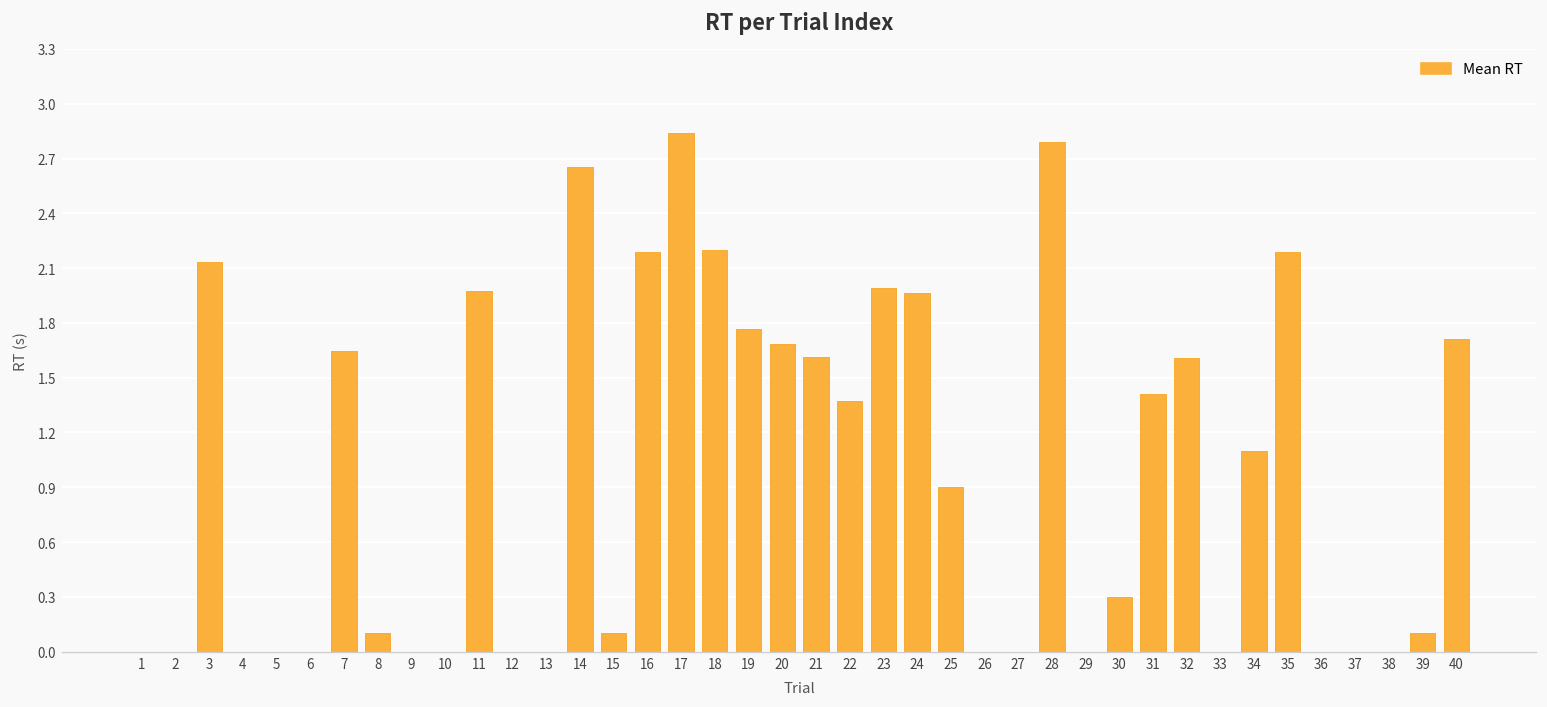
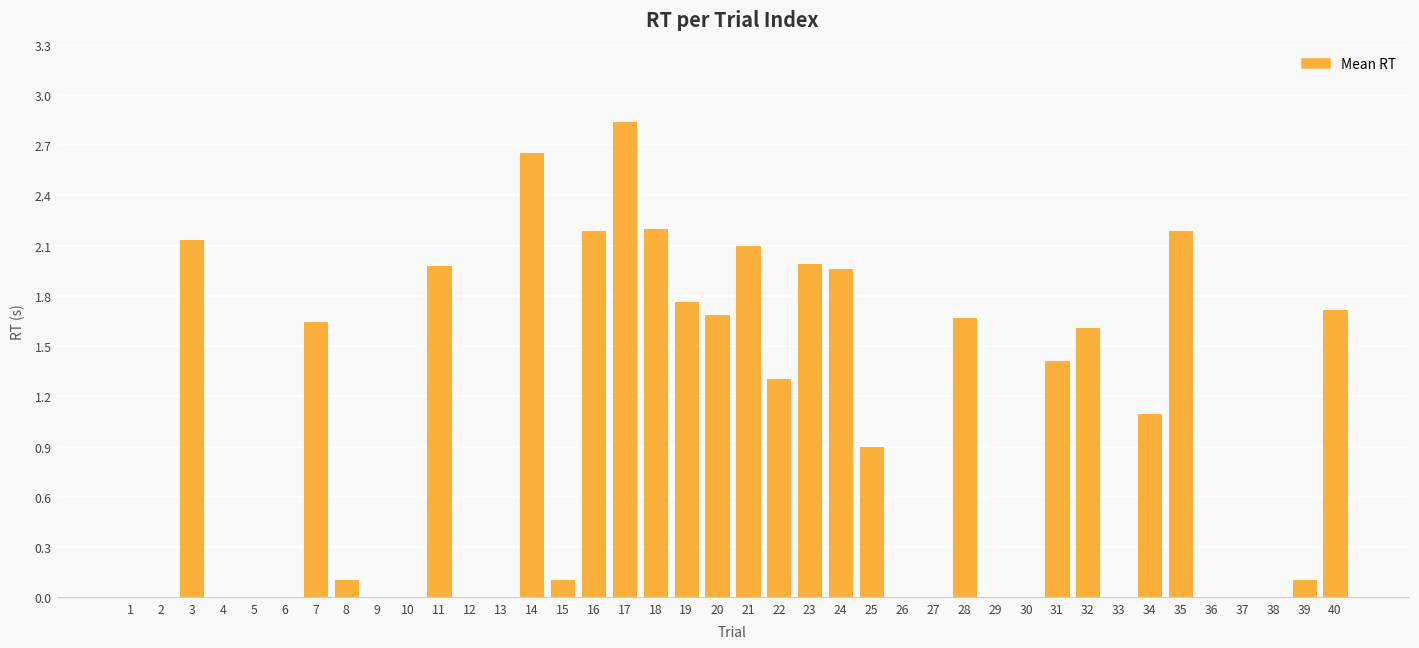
  {
    "1": 0.00,
    "2": 0.00,
    "3": 2.13,
    "4": 0.00,
    "5": 0.00,
    "6": 0.00,
    "7": 1.64,
    "8": 0.10,
    "9": 0.00,
    "10": 0.00,
    "11": 1.98,
    "12": 0.00,
    "13": 0.00,
    "14": 2.65,
    "15": 0.10,
    "16": 2.19,
    "17": 2.84,
    "18": 2.20,
    "19": 1.76,
    "20": 1.68,
-   "21": 1.61,
-   "22": 1.37,
+   "21": 2.10,
+   "22": 1.30,
    "23": 1.99,
    "24": 1.96,
    "25": 0.90,
    "26": 0.00,
    "27": 0.00,
-   "28": 2.79,
+   "28": 1.67,
    "29": 0.00,
-   "30": 0.3,
+   "30": 0.0,
    "31": 1.41,
    "32": 1.61,
    "33": 0.00,
    "34": 1.10,
    "35": 2.19,
    "36": 0.00,
    "37": 0.00,
    "38": 0.00,
    "39": 0.10,
    "40": 1.71
  }
